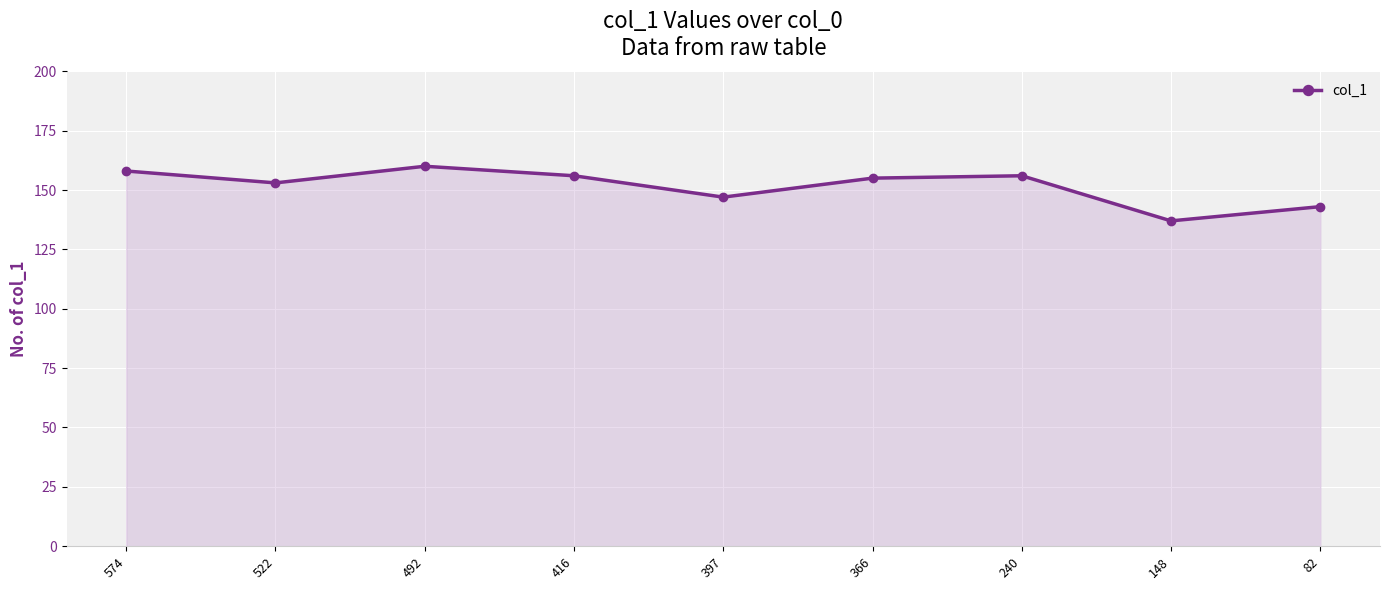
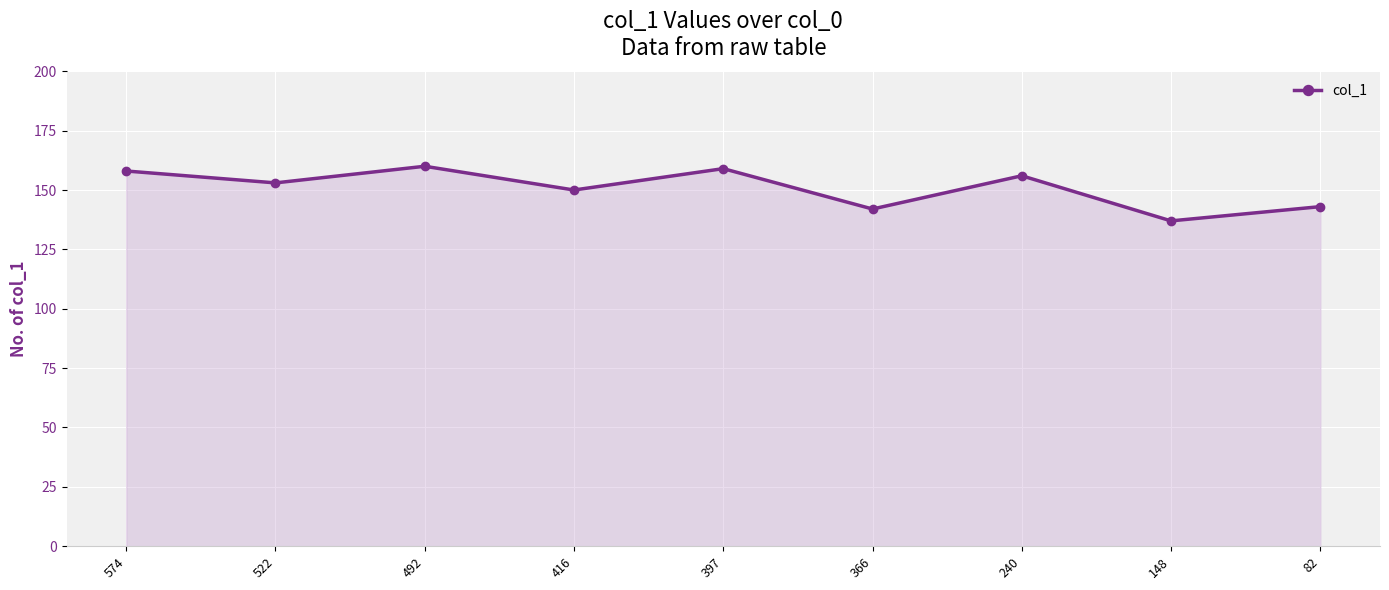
  {
    "574": 158,
    "522": 153,
    "492": 160,
-   "416": 156,
-   "397": 147,
-   "366": 155,
+   "416": 150,
+   "397": 159,
+   "366": 142,
    "240": 156,
    "148": 137,
    "82": 143
  }
